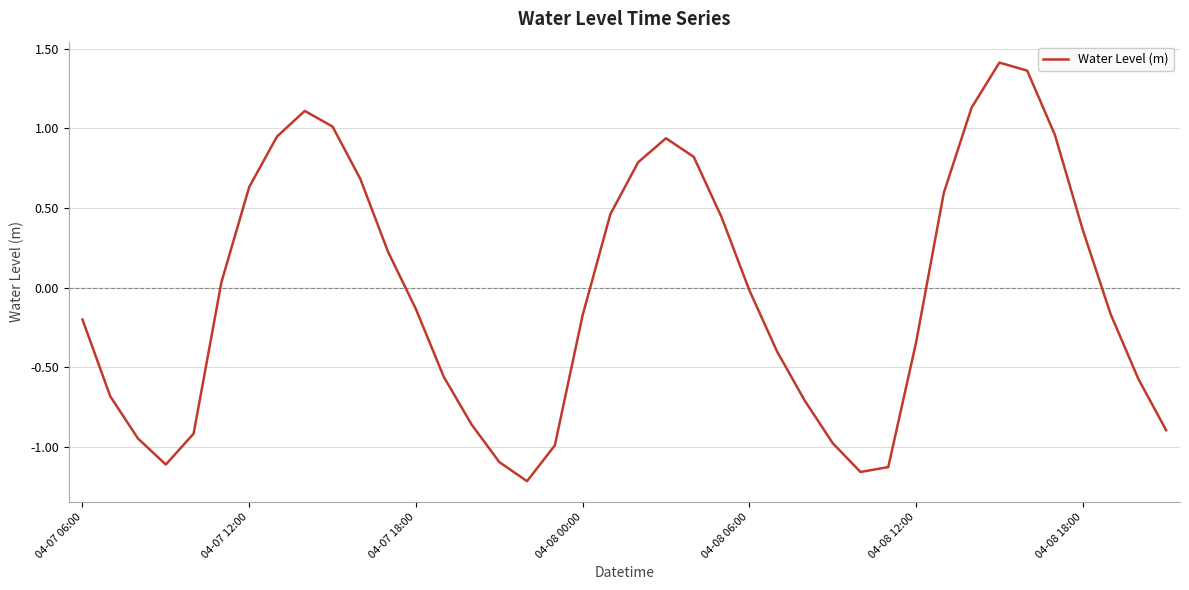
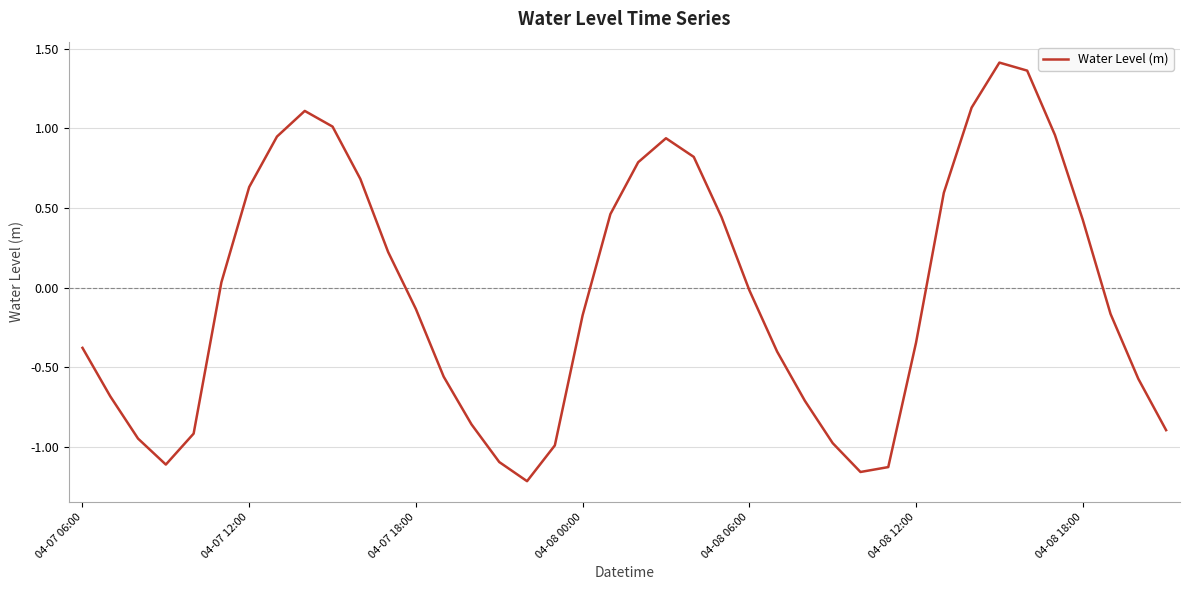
  {
-   "04-07 06:00": -0.20,
+   "04-07 06:00": -0.38,
    "04-07 12:00": 0.63,
    "04-07 18:00": -0.13,
    "04-08 00:00": -0.17,
    "04-08 06:00": -0.02,
    "04-08 12:00": -0.35,
-   "04-08 18:00": 0.36
+   "04-08 18:00": 0.43
  }
